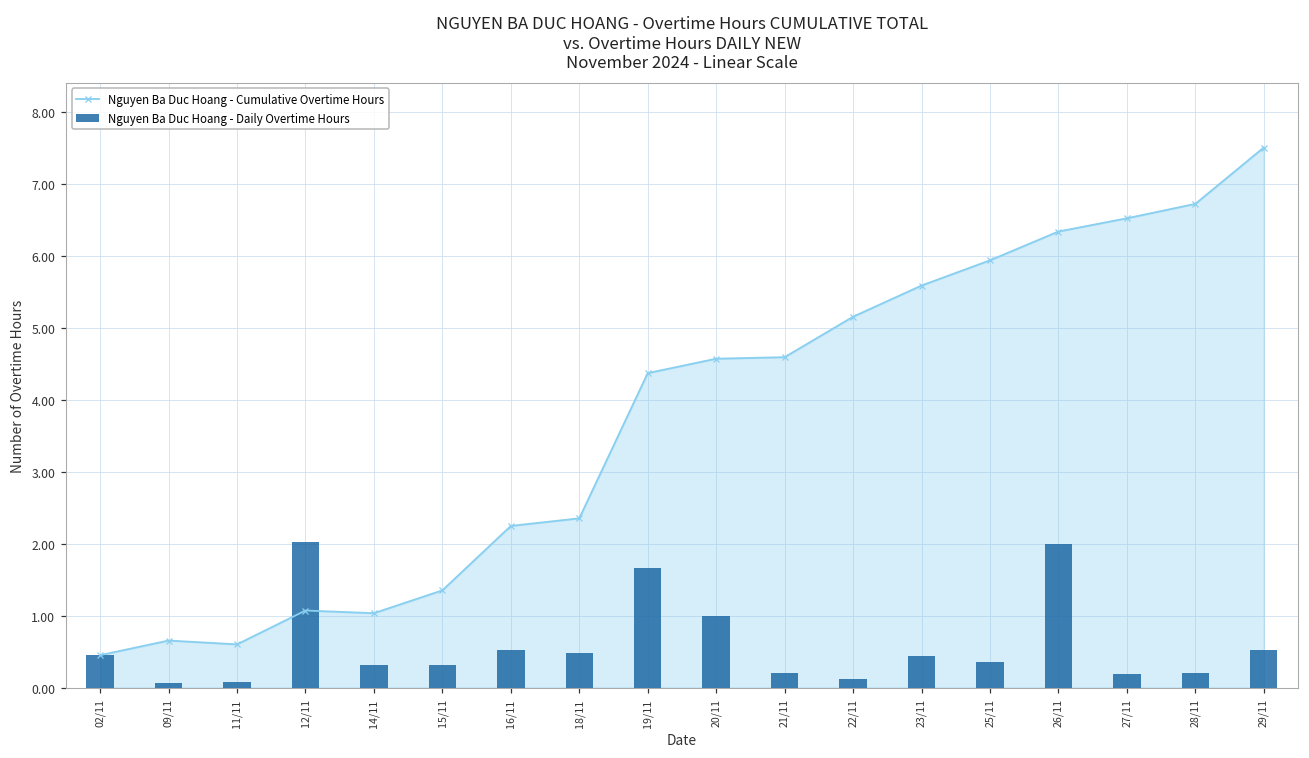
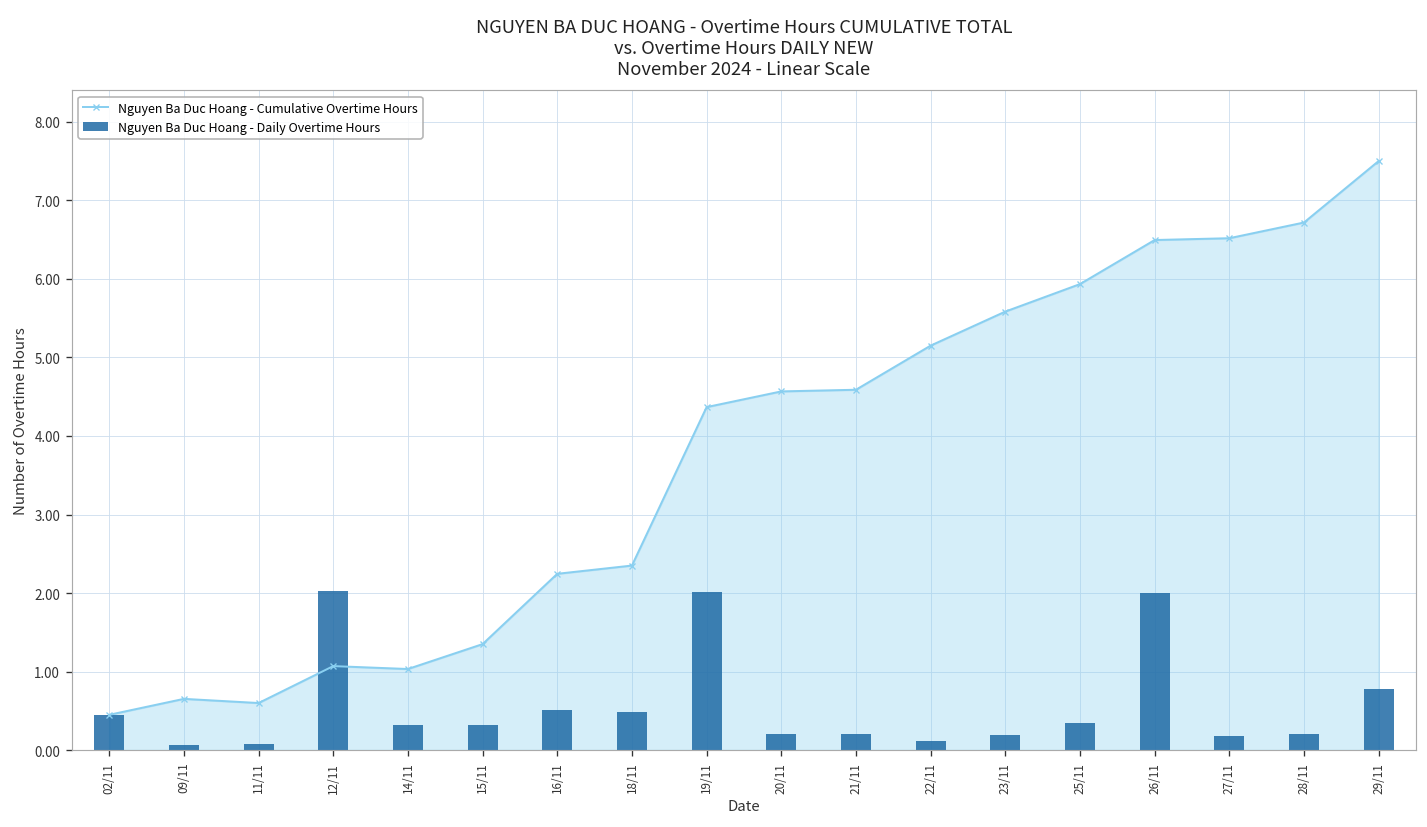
  {
    "Nguyen Ba Duc Hoang - Cumulative Overtime Hours": {
      "02/11": 0.5,
      "09/11": 0.7,
      "11/11": 0.6,
      "12/11": 1.1,
      "14/11": 1.0,
      "15/11": 1.4,
      "16/11": 2.2,
      "18/11": 2.4,
      "19/11": 4.4,
      "20/11": 4.6,
      "21/11": 4.6,
      "22/11": 5.2,
      "23/11": 5.6,
      "25/11": 5.9,
-     "26/11": 6.3,
+     "26/11": 6.5,
      "27/11": 6.5,
      "28/11": 6.7,
      "29/11": 7.5
    },
    "Nguyen Ba Duc Hoang - Daily Overtime Hours": {
      "02/11": 0.5,
      "09/11": 0.1,
      "11/11": 0.1,
      "12/11": 2.0,
      "14/11": 0.3,
      "15/11": 0.3,
      "16/11": 0.5,
      "18/11": 0.5,
-     "19/11": 1.7,
-     "20/11": 1.0,
+     "19/11": 2.0,
+     "20/11": 0.2,
      "21/11": 0.2,
      "22/11": 0.1,
-     "23/11": 0.4,
+     "23/11": 0.2,
      "25/11": 0.4,
      "26/11": 2.0,
      "27/11": 0.2,
      "28/11": 0.2,
-     "29/11": 0.5
+     "29/11": 0.8
    }
  }
